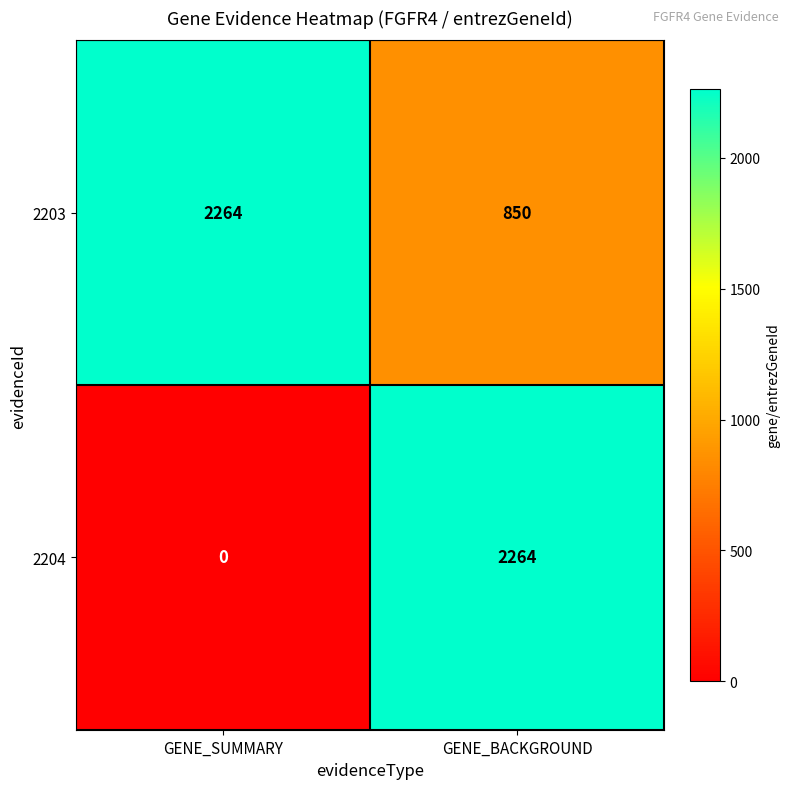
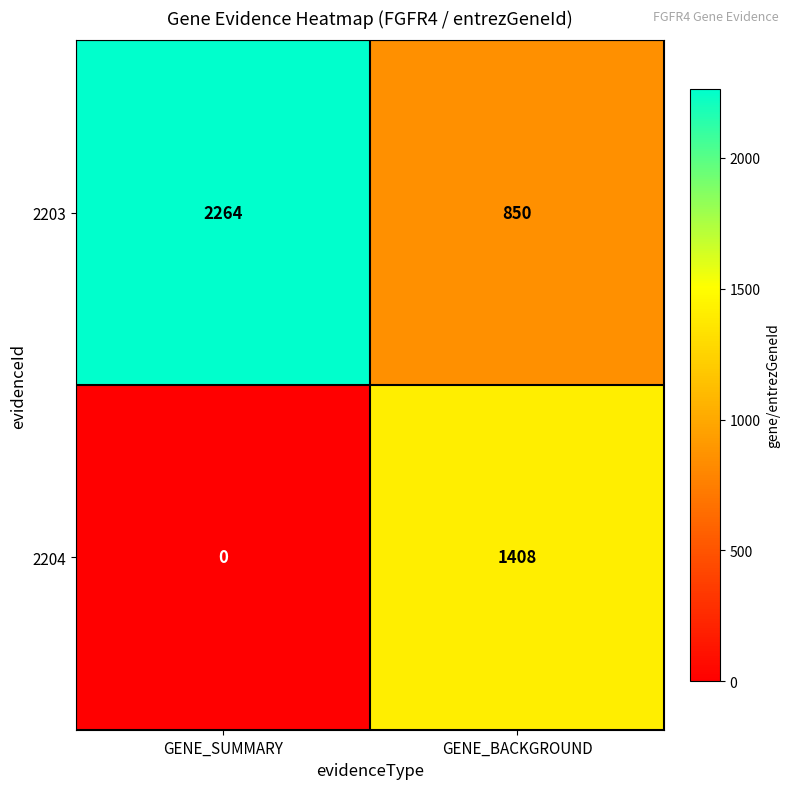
  {
    "2203": {
      "GENE_SUMMARY": 2264,
      "GENE_BACKGROUND": 850
    },
    "2204": {
      "GENE_SUMMARY": 0,
-     "GENE_BACKGROUND": 2264
+     "GENE_BACKGROUND": 1408
    }
  }
